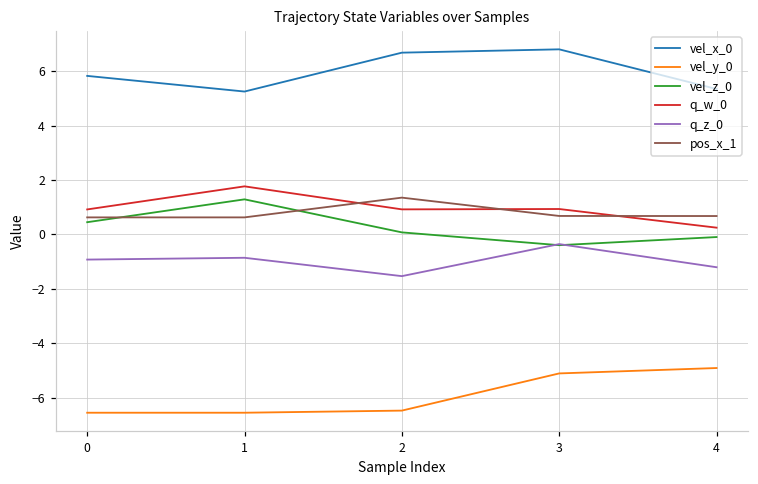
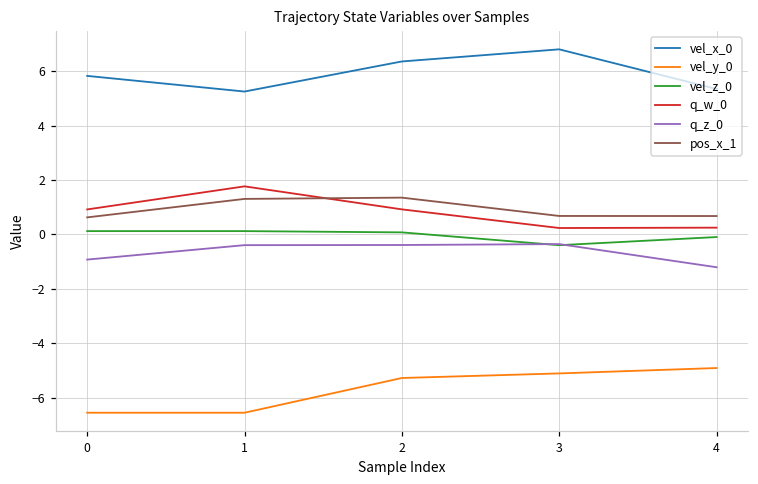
  {
    "vel_x_0": {
      "0": 5.8,
      "1": 5.3,
-     "2": 6.7,
+     "2": 6.4,
      "3": 6.8
    },
    "vel_y_0": {
      "0": -6.5,
      "1": -6.5,
-     "2": -6.5,
+     "2": -5.3,
      "3": -5.1,
      "4": -4.9
    },
    "vel_z_0": {
-     "0": 0.5,
-     "1": 1.3,
+     "0": 0.1,
+     "1": 0.1,
      "2": 0.1,
      "4": -0.1
    },
    "q_w_0": {
      "0": 0.9,
      "1": 1.8,
      "2": 0.9,
-     "3": 0.9,
+     "3": 0.2,
      "4": 0.3
    },
    "q_z_0": {
      "0": -0.9,
-     "1": -0.9,
-     "2": -1.5,
+     "1": -0.4,
+     "2": -0.4,
      "4": -1.2
    },
    "pos_x_1": {
      "0": 0.6,
-     "1": 0.6,
+     "1": 1.3,
      "2": 1.4,
      "3": 0.7,
      "4": 0.7
    }
  }
